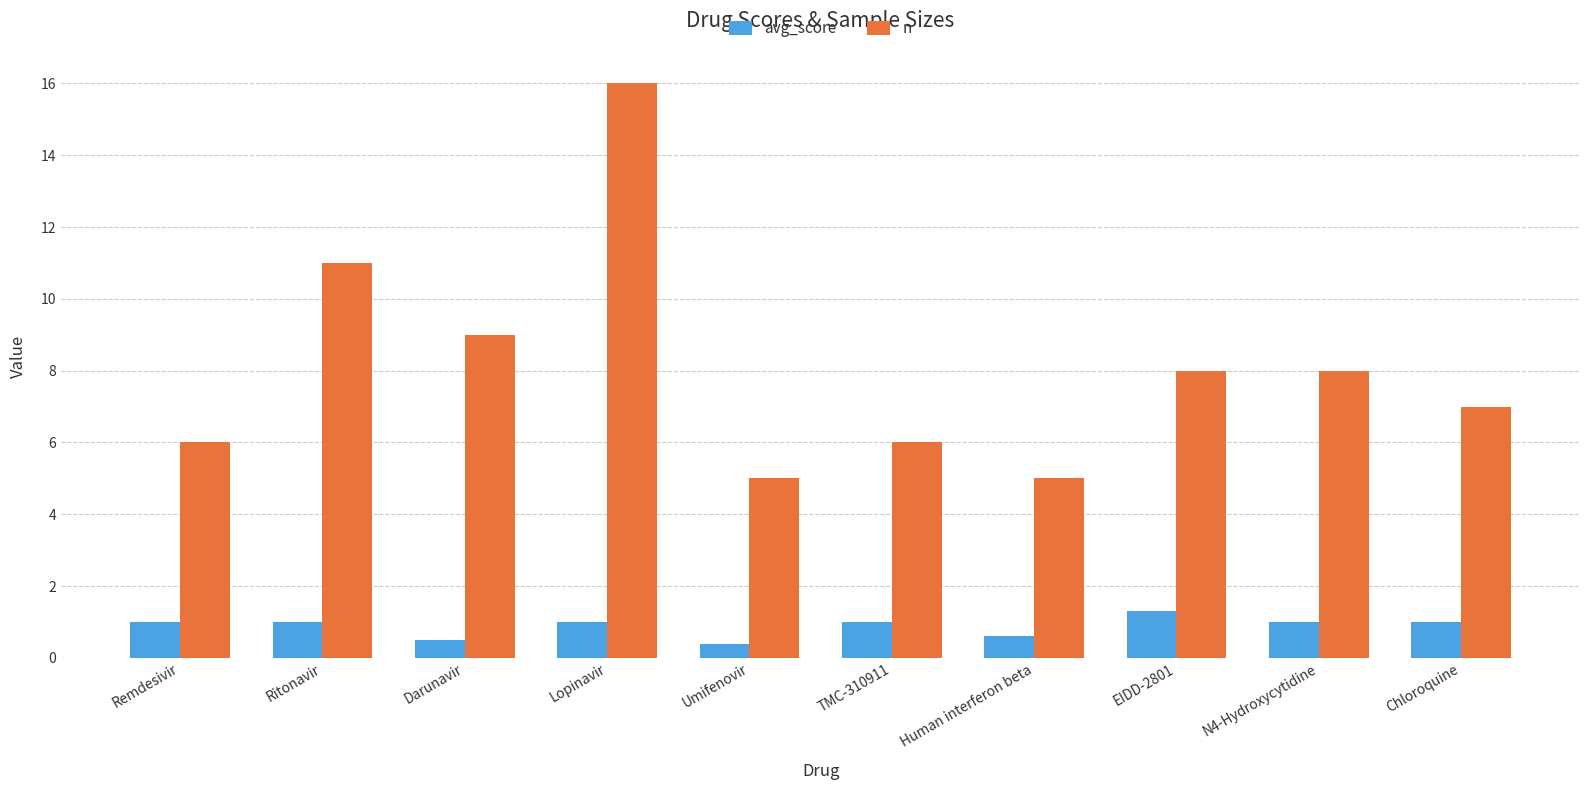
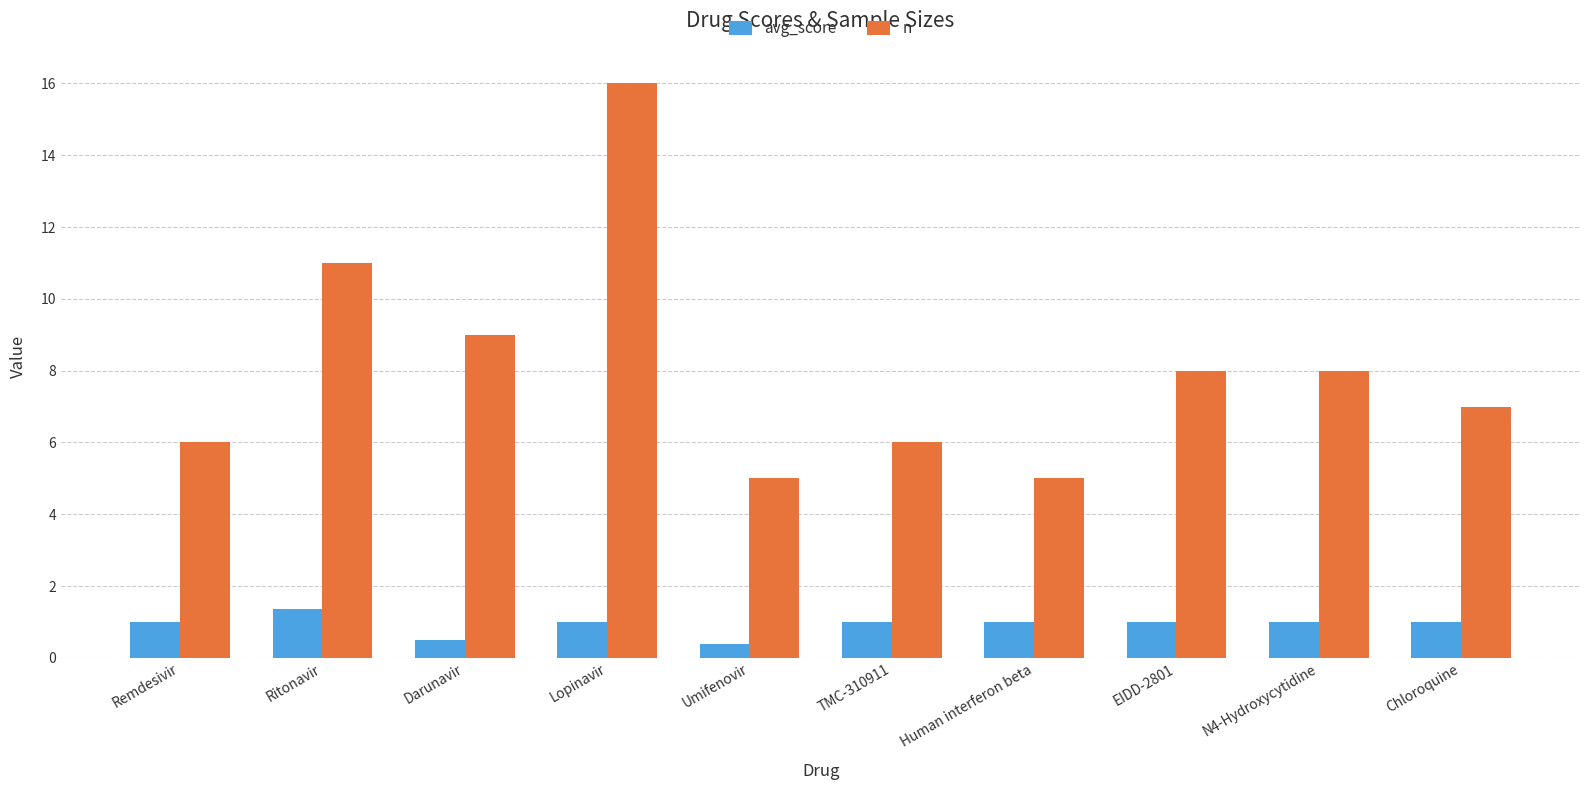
  {
    "avg_score": {
      "Remdesivir": 1.0,
-     "Ritonavir": 1.0,
+     "Ritonavir": 1.4,
      "Darunavir": 0.5,
      "Lopinavir": 1.0,
      "Umifenovir": 0.4,
      "TMC-310911": 1.0,
-     "Human interferon beta": 0.6,
-     "EIDD-2801": 1.3,
+     "Human interferon beta": 1.0,
+     "EIDD-2801": 1.0,
      "N4-Hydroxycytidine": 1.0,
      "Chloroquine": 1.0
    },
    "n": {
      "Remdesivir": 6.0,
      "Ritonavir": 11.0,
      "Darunavir": 9.0,
      "Lopinavir": 16.0,
      "Umifenovir": 5.0,
      "TMC-310911": 6.0,
      "Human interferon beta": 5.0,
      "EIDD-2801": 8.0,
      "N4-Hydroxycytidine": 8.0,
      "Chloroquine": 7.0
    }
  }
